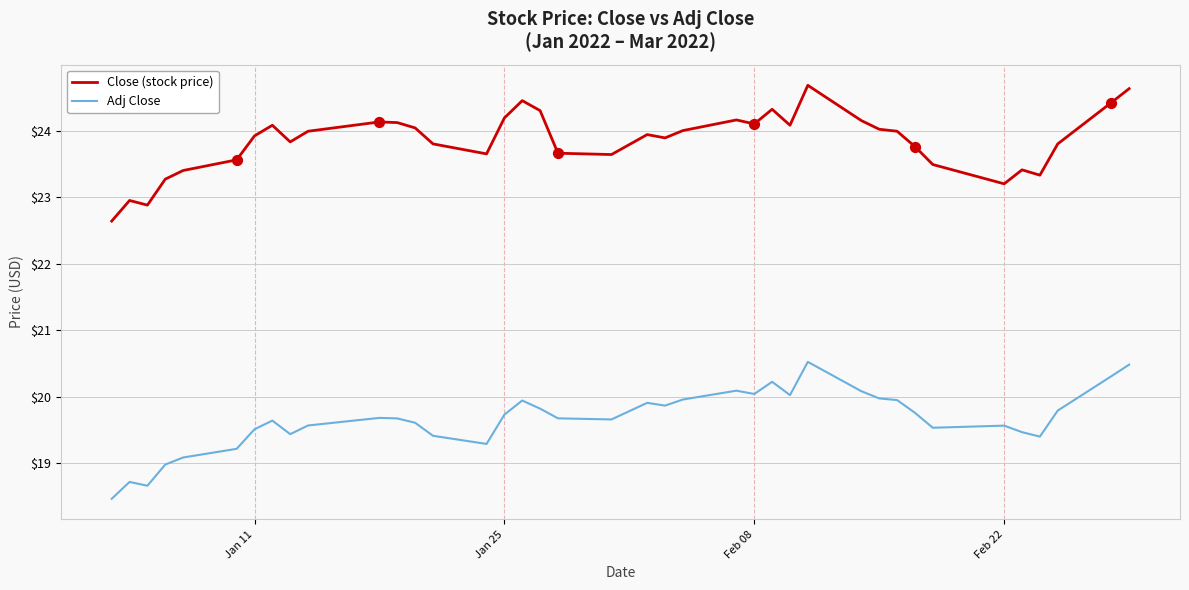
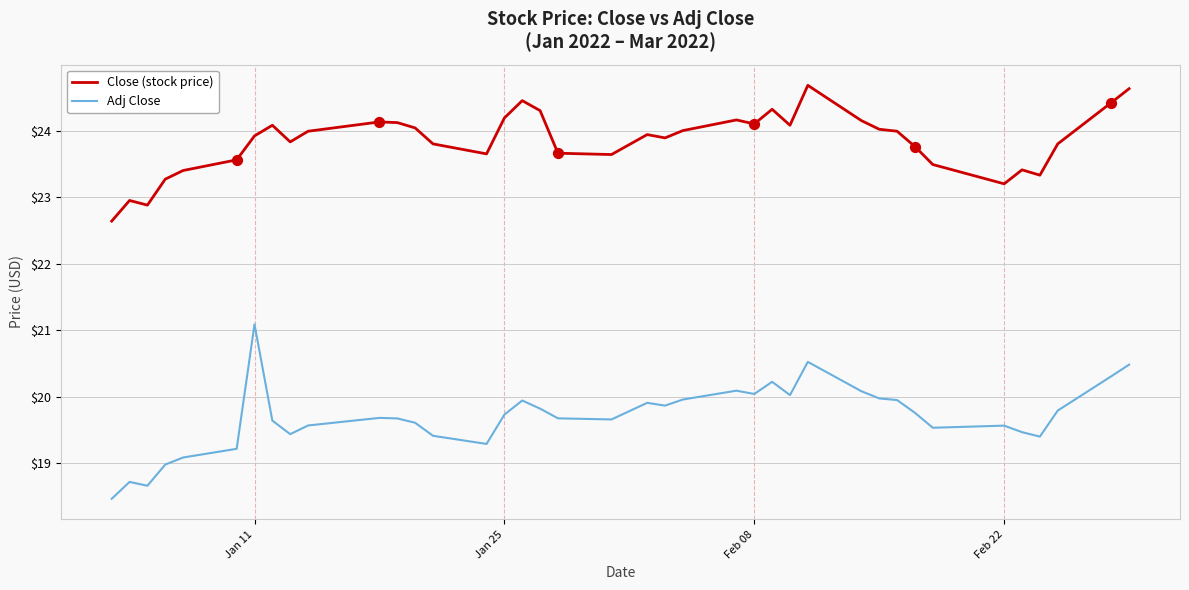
  {
    "Adj Close": {
-     "Jan 11": "$19.5",
+     "Jan 11": "$21.1",
      "Jan 25": "$19.7",
      "Feb 08": "$20.0",
      "Feb 22": "$19.6"
    }
  }
